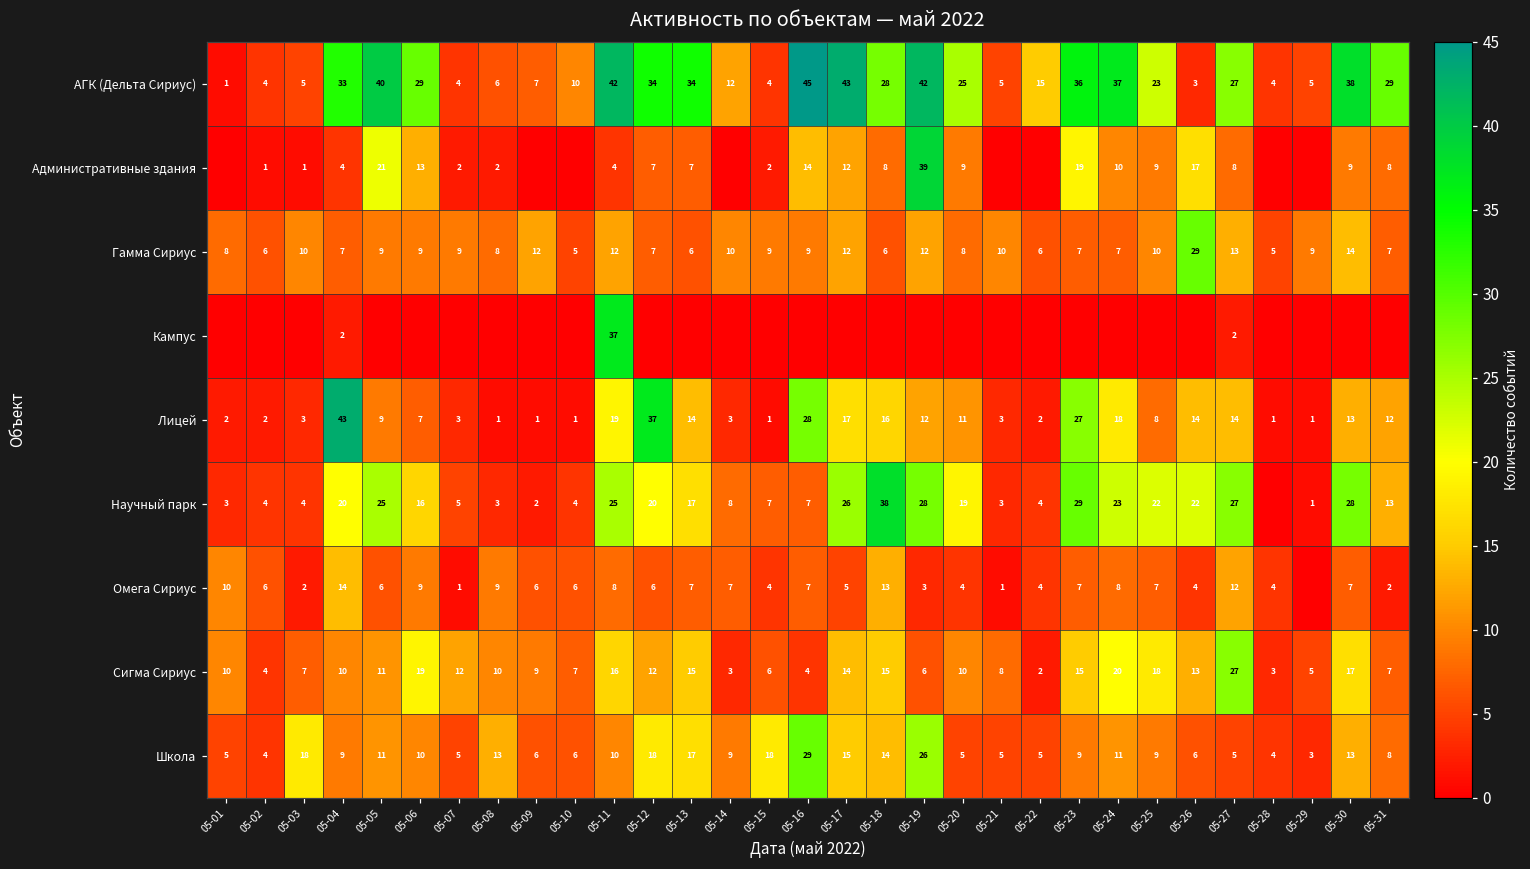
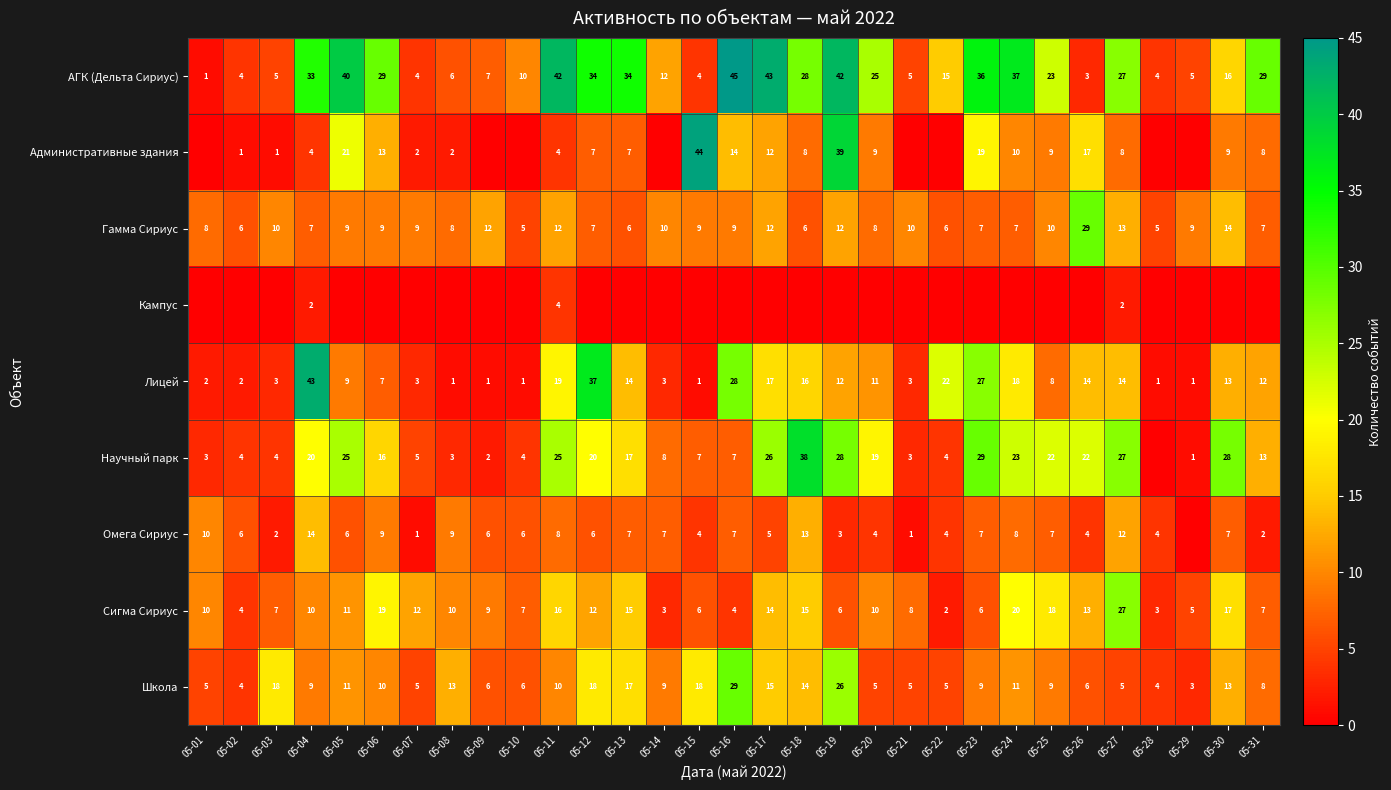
  {
    "АГК (Дельта Сириус)": {
      "05-01": 1,
      "05-02": 4,
      "05-03": 5,
      "05-04": 33,
      "05-05": 40,
      "05-06": 29,
      "05-07": 4,
      "05-08": 6,
      "05-09": 7,
      "05-10": 10,
      "05-11": 42,
      "05-12": 34,
      "05-13": 34,
      "05-14": 12,
      "05-15": 4,
      "05-16": 45,
      "05-17": 43,
      "05-18": 28,
      "05-19": 42,
      "05-20": 25,
      "05-21": 5,
      "05-22": 15,
      "05-23": 36,
      "05-24": 37,
      "05-25": 23,
      "05-26": 3,
      "05-27": 27,
      "05-28": 4,
      "05-29": 5,
-     "05-30": 38,
+     "05-30": 16,
      "05-31": 29
    },
    "Административные здания": {
      "05-02": 1,
      "05-03": 1,
      "05-04": 4,
      "05-05": 21,
      "05-06": 13,
      "05-07": 2,
      "05-08": 2,
      "05-11": 4,
      "05-12": 7,
      "05-13": 7,
-     "05-15": 2,
+     "05-15": 44,
      "05-16": 14,
      "05-17": 12,
      "05-18": 8,
      "05-19": 39,
      "05-20": 9,
      "05-23": 19,
      "05-24": 10,
      "05-25": 9,
      "05-26": 17,
      "05-27": 8,
      "05-30": 9,
      "05-31": 8
    },
    "Кампус": {
      "05-04": 2,
-     "05-11": 37,
+     "05-11": 4,
      "05-27": 2
    },
    "Лицей": {
      "05-01": 2,
      "05-02": 2,
      "05-03": 3,
      "05-04": 43,
      "05-05": 9,
      "05-06": 7,
      "05-07": 3,
      "05-08": 1,
      "05-09": 1,
      "05-10": 1,
      "05-11": 19,
      "05-12": 37,
      "05-13": 14,
      "05-14": 3,
      "05-15": 1,
      "05-16": 28,
      "05-17": 17,
      "05-18": 16,
      "05-19": 12,
      "05-20": 11,
      "05-21": 3,
-     "05-22": 2,
+     "05-22": 22,
      "05-23": 27,
      "05-24": 18,
      "05-25": 8,
      "05-26": 14,
      "05-27": 14,
      "05-28": 1,
      "05-29": 1,
      "05-30": 13,
      "05-31": 12
    },
    "Сигма Сириус": {
      "05-01": 10,
      "05-02": 4,
      "05-03": 7,
      "05-04": 10,
      "05-05": 11,
      "05-06": 19,
      "05-07": 12,
      "05-08": 10,
      "05-09": 9,
      "05-10": 7,
      "05-11": 16,
      "05-12": 12,
      "05-13": 15,
      "05-14": 3,
      "05-15": 6,
      "05-16": 4,
      "05-17": 14,
      "05-18": 15,
      "05-19": 6,
      "05-20": 10,
      "05-21": 8,
      "05-22": 2,
-     "05-23": 15,
+     "05-23": 6,
      "05-24": 20,
      "05-25": 18,
      "05-26": 13,
      "05-27": 27,
      "05-28": 3,
      "05-29": 5,
      "05-30": 17,
      "05-31": 7
    }
  }
